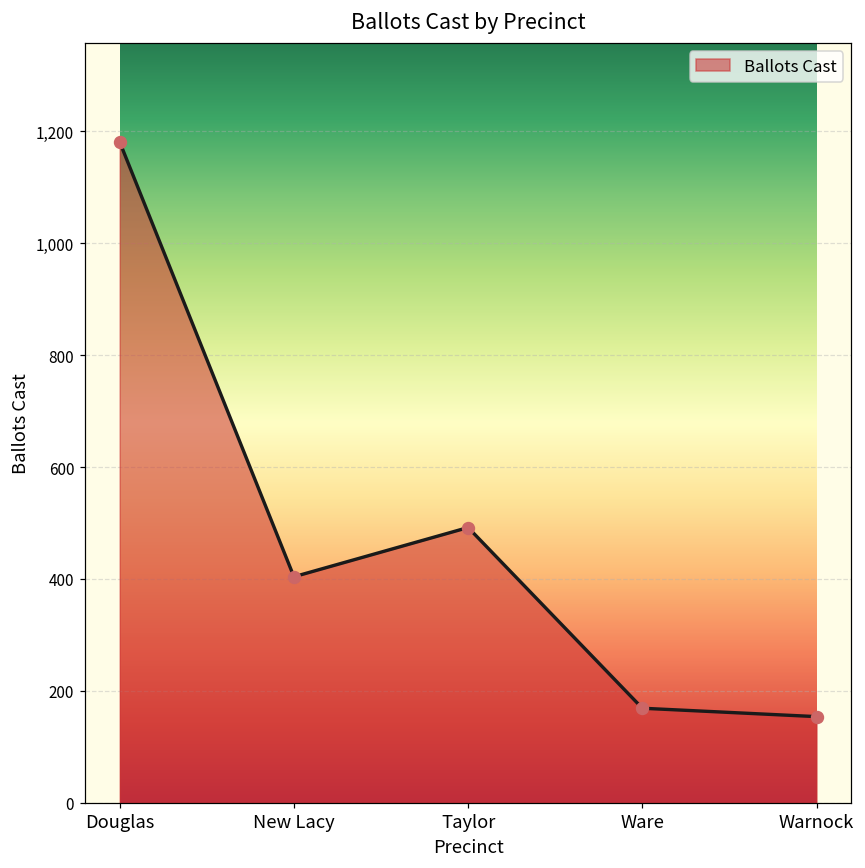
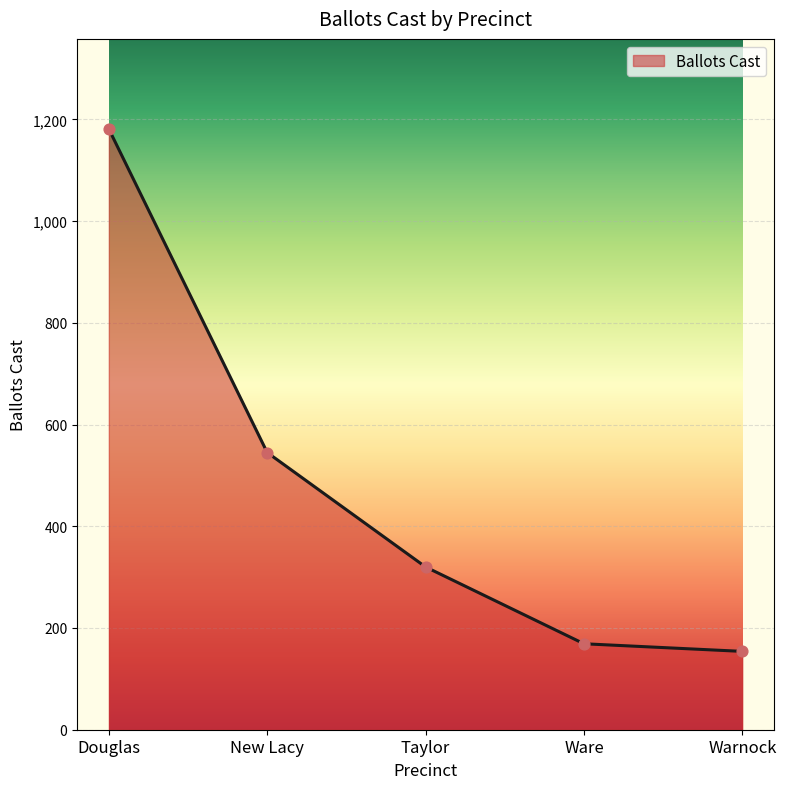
  {
    "Douglas": "1,180",
-   "New Lacy": "400",
-   "Taylor": "490",
+   "New Lacy": "550",
+   "Taylor": "320",
    "Ware": "170",
    "Warnock": "150"
  }
